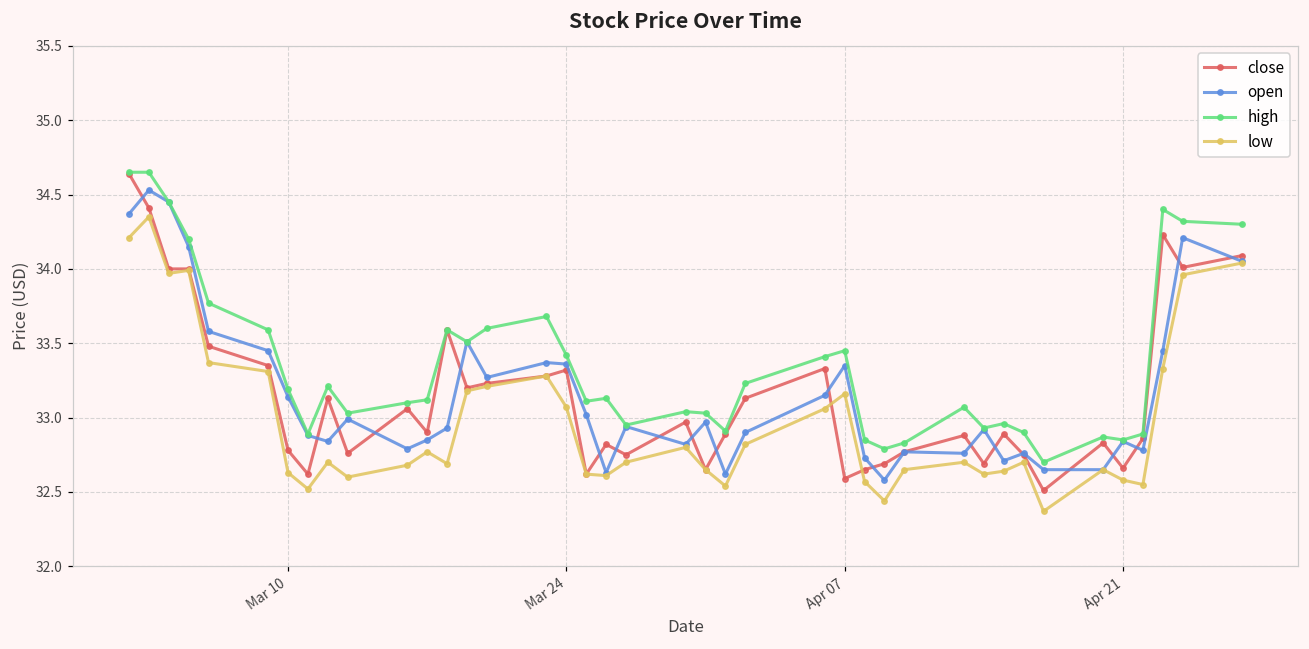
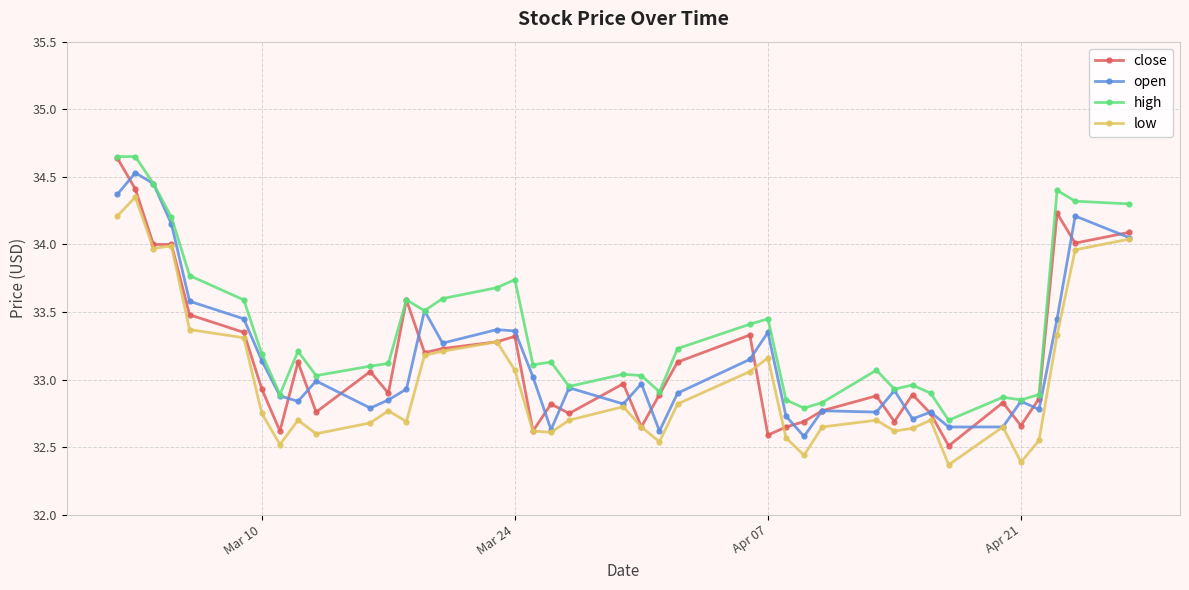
  {
    "close": {
-     "Mar 10": 32.78,
+     "Mar 10": 32.93,
      "Mar 24": 33.32,
      "Apr 07": 32.59,
      "Apr 21": 32.66
    },
    "open": {
      "Mar 10": 33.14,
      "Mar 24": 33.36,
      "Apr 07": 33.35
    },
    "high": {
      "Mar 10": 33.19,
-     "Mar 24": 33.42,
+     "Mar 24": 33.74,
      "Apr 07": 33.45
    },
    "low": {
-     "Mar 10": 32.63,
+     "Mar 10": 32.75,
      "Mar 24": 33.07,
      "Apr 07": 33.16,
-     "Apr 21": 32.58
+     "Apr 21": 32.39
    }
  }
